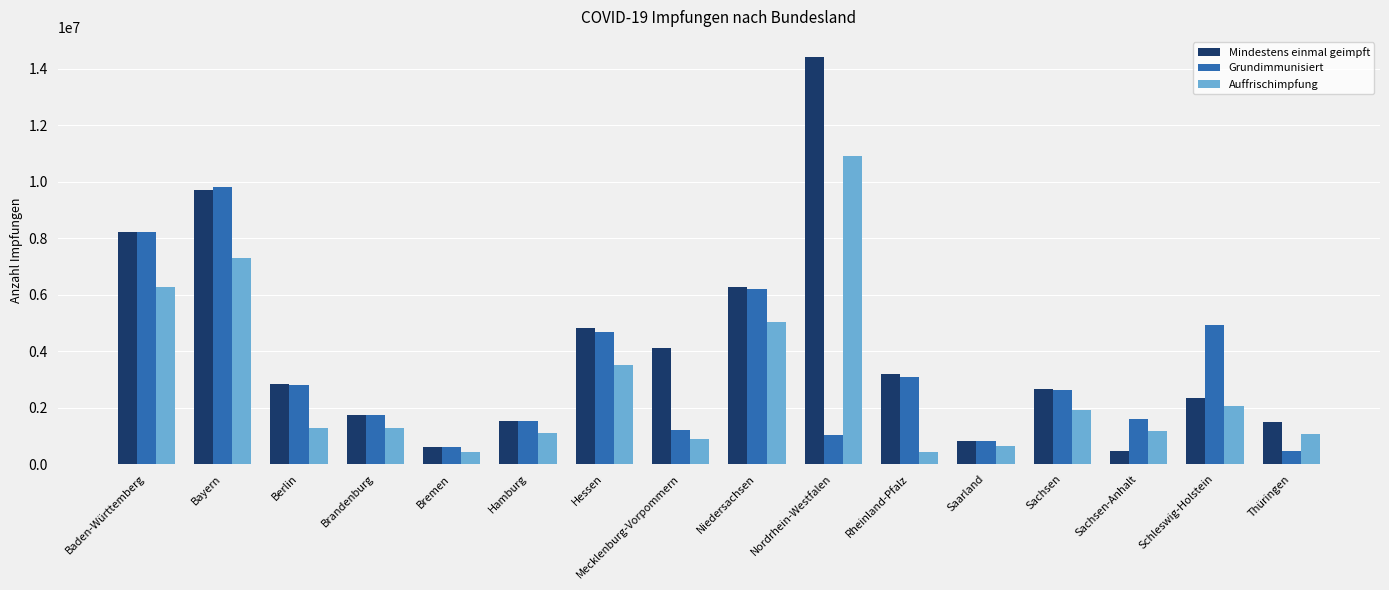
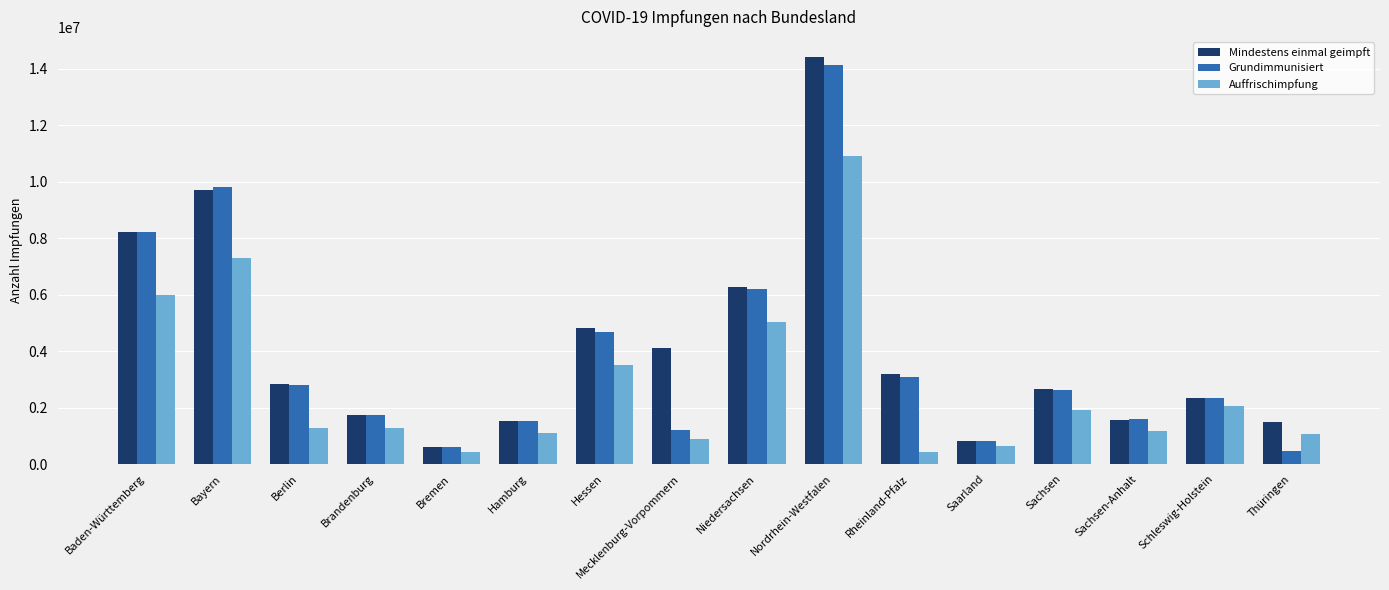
  {
    "Mindestens einmal geimpft": {
      "Baden-Württemberg": 8200000,
      "Bayern": 9700000,
      "Berlin": 2800000,
      "Brandenburg": 1800000,
      "Bremen": 600000,
      "Hamburg": 1500000,
      "Hessen": 4800000,
      "Mecklenburg-Vorpommern": 4100000,
      "Niedersachsen": 6300000,
      "Nordrhein-Westfalen": 14400000,
      "Rheinland-Pfalz": 3200000,
      "Saarland": 800000,
      "Sachsen": 2600000,
-     "Sachsen-Anhalt": 500000,
+     "Sachsen-Anhalt": 1600000,
      "Schleswig-Holstein": 2300000,
      "Thüringen": 1500000
    },
    "Grundimmunisiert": {
      "Baden-Württemberg": 8200000,
      "Bayern": 9800000,
      "Berlin": 2800000,
      "Brandenburg": 1700000,
      "Bremen": 600000,
      "Hamburg": 1500000,
      "Hessen": 4700000,
      "Mecklenburg-Vorpommern": 1200000,
      "Niedersachsen": 6200000,
-     "Nordrhein-Westfalen": 1000000,
+     "Nordrhein-Westfalen": 14100000,
      "Rheinland-Pfalz": 3100000,
      "Saarland": 800000,
      "Sachsen": 2600000,
      "Sachsen-Anhalt": 1600000,
-     "Schleswig-Holstein": 4900000,
+     "Schleswig-Holstein": 2300000,
      "Thüringen": 500000
    },
    "Auffrischimpfung": {
-     "Baden-Württemberg": 6300000,
+     "Baden-Württemberg": 6000000,
      "Bayern": 7300000,
      "Berlin": 1300000,
      "Brandenburg": 1300000,
      "Bremen": 400000,
      "Hamburg": 1100000,
      "Hessen": 3500000,
      "Mecklenburg-Vorpommern": 900000,
      "Niedersachsen": 5000000,
      "Nordrhein-Westfalen": 10900000,
      "Rheinland-Pfalz": 400000,
      "Saarland": 600000,
      "Sachsen": 1900000,
      "Sachsen-Anhalt": 1200000,
      "Schleswig-Holstein": 2100000,
      "Thüringen": 1100000
    }
  }
